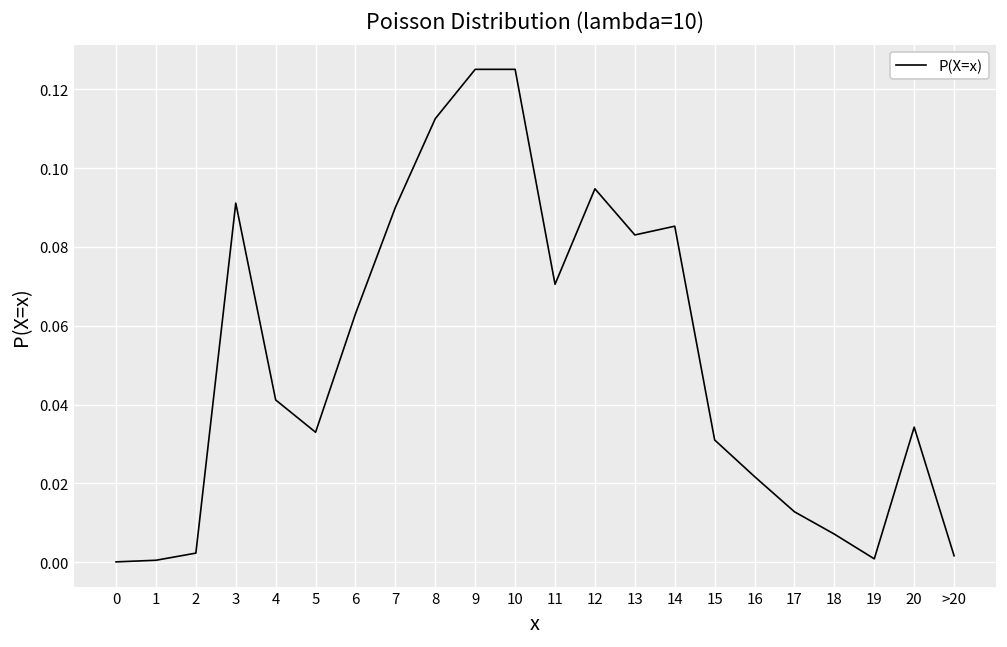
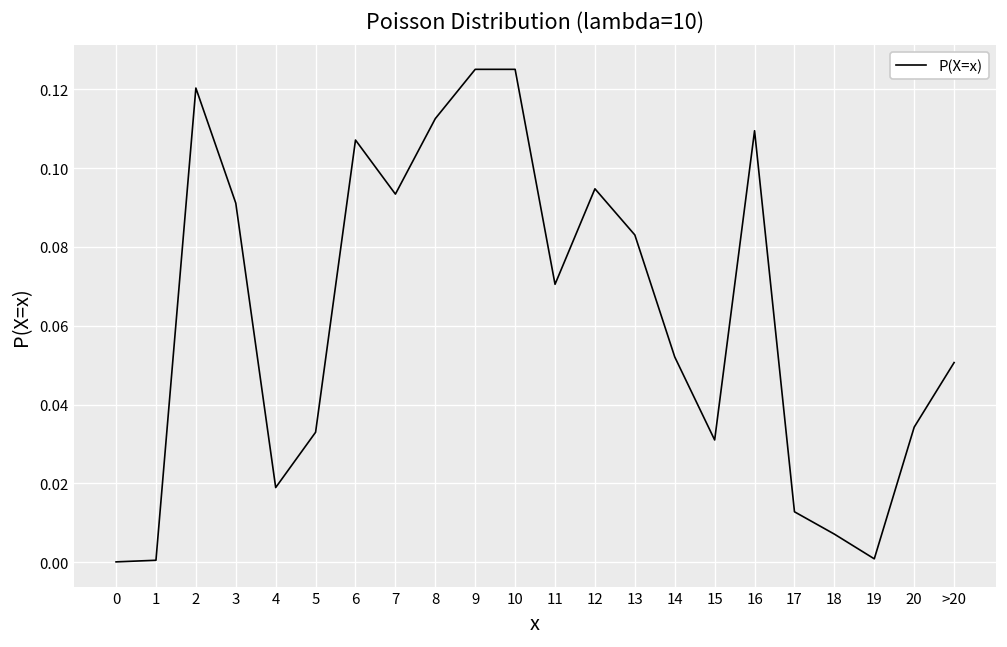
  {
    "0": 0.000,
    "1": 0.000,
-   "2": 0.002,
+   "2": 0.120,
    "3": 0.091,
-   "4": 0.041,
+   "4": 0.019,
    "5": 0.033,
-   "6": 0.063,
-   "7": 0.090,
+   "6": 0.107,
+   "7": 0.093,
    "8": 0.113,
    "9": 0.125,
    "10": 0.125,
    "11": 0.071,
    "12": 0.095,
    "13": 0.083,
-   "14": 0.085,
+   "14": 0.052,
    "15": 0.031,
-   "16": 0.022,
+   "16": 0.110,
    "17": 0.013,
    "18": 0.007,
    "19": 0.001,
    "20": 0.034,
-   ">20": 0.002
+   ">20": 0.051
  }
